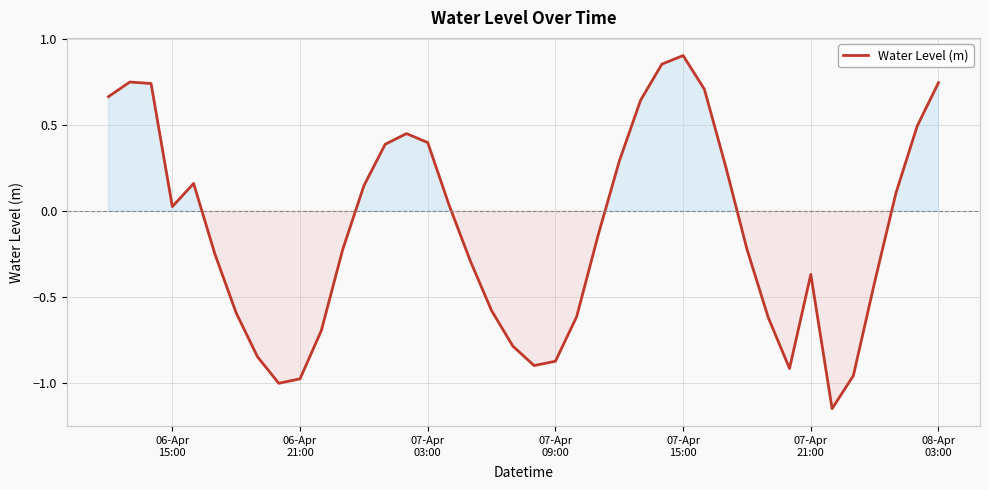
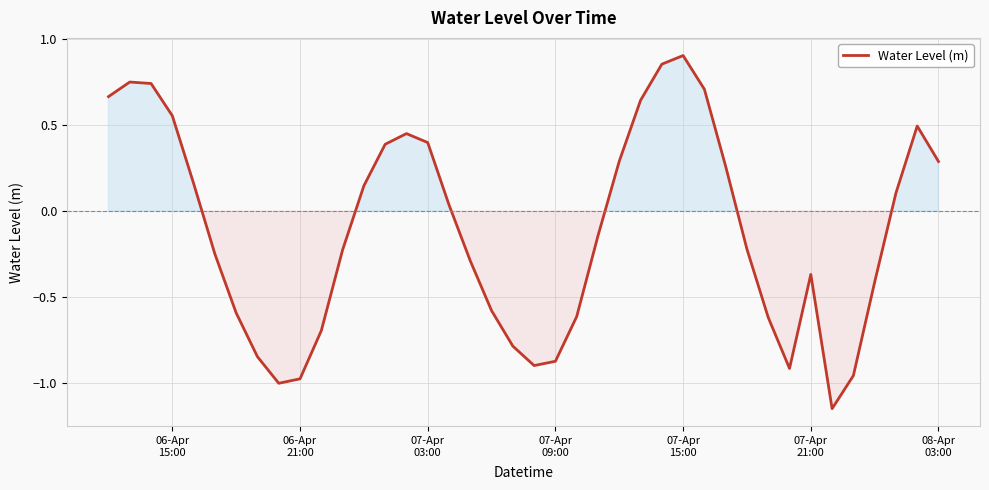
  {
-   "06-Apr 15:00": 0.03,
+   "06-Apr 15:00": 0.55,
    "06-Apr 21:00": -0.98,
    "07-Apr 03:00": 0.40,
    "07-Apr 09:00": -0.87,
    "07-Apr 15:00": 0.91,
    "07-Apr 21:00": -0.37,
-   "08-Apr 03:00": 0.75
+   "08-Apr 03:00": 0.29
  }
